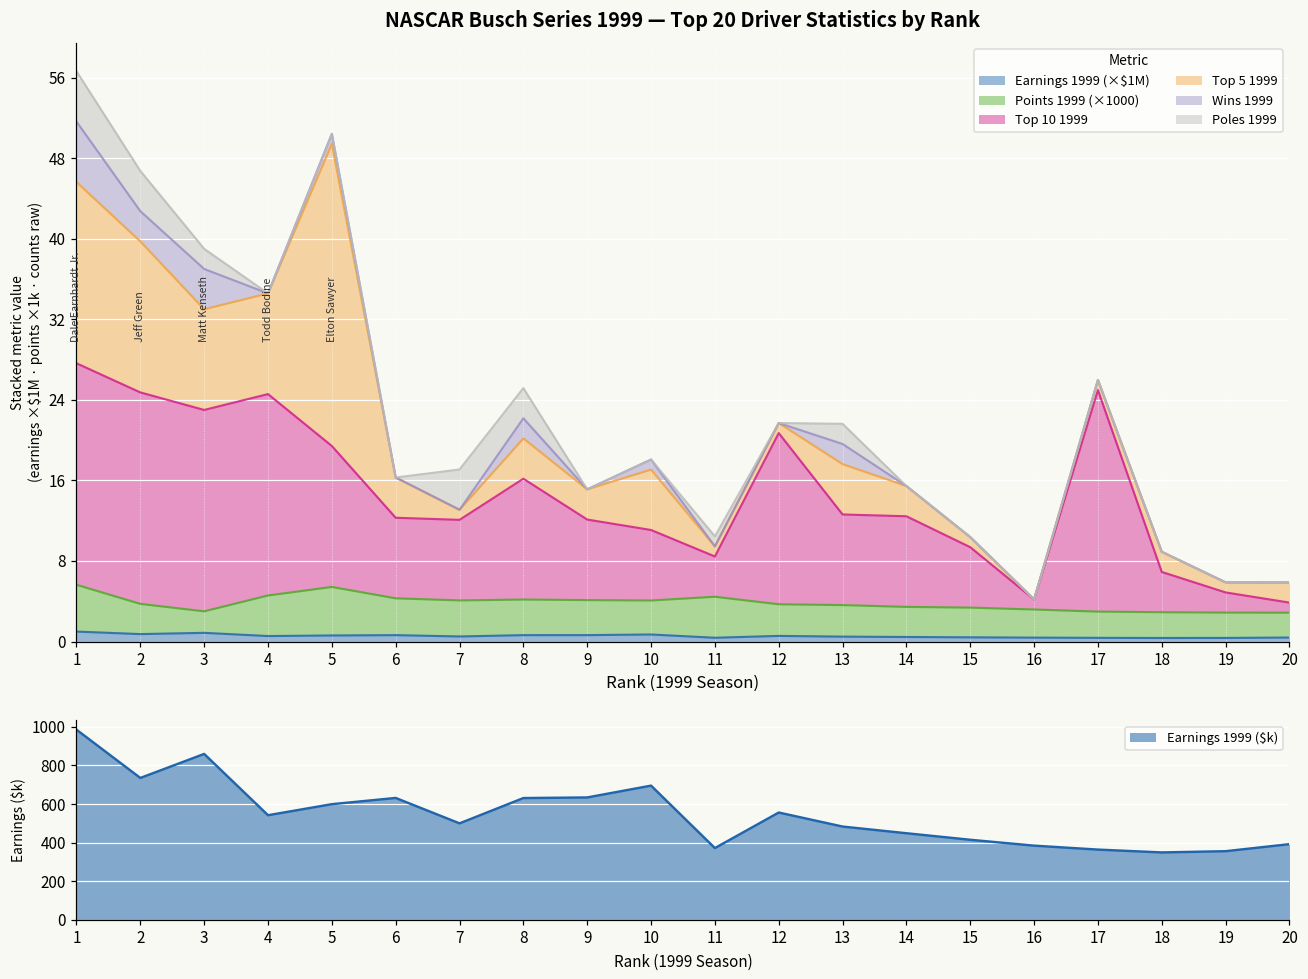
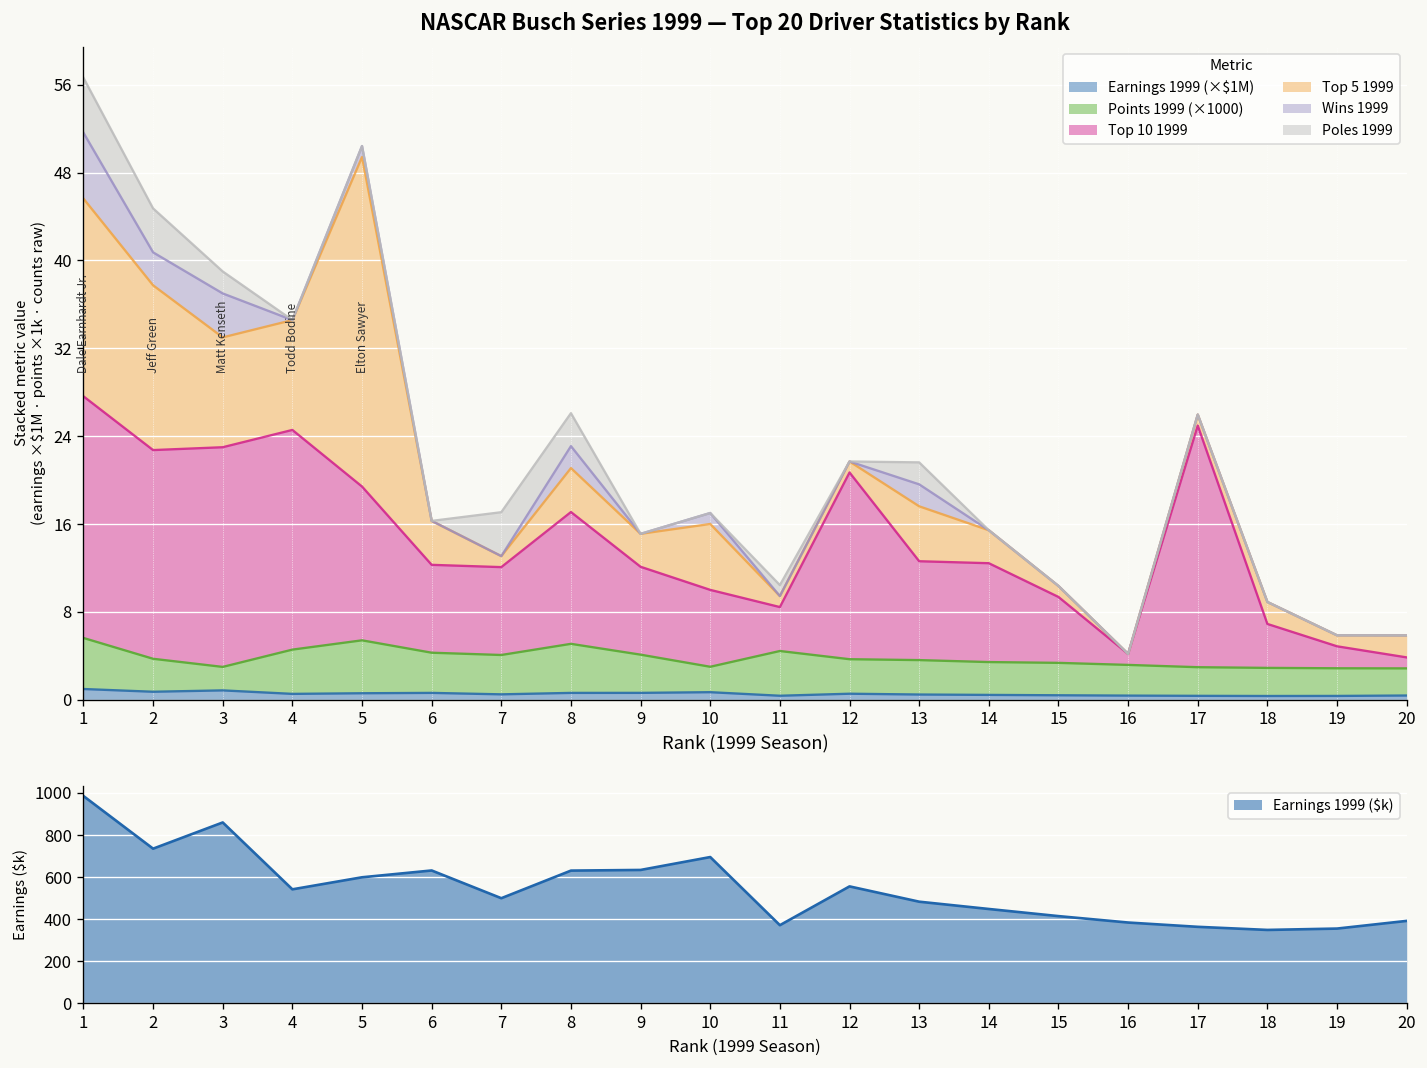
  {
    "NASCAR Busch Series 1999 — Top 20 Driver Statistics by Rank": {
      "Earnings 1999 (×$1M)": {
        "1": 1,
        "2": 1,
        "3": 1,
        "4": 1,
        "5": 1,
        "6": 1,
        "7": 0,
        "8": 1,
        "9": 1,
        "10": 1,
        "11": 0,
        "12": 1,
        "13": 0,
        "14": 0,
        "15": 0,
        "16": 0,
        "17": 0,
        "18": 0,
        "19": 0,
        "20": 0
      },
      "Points 1999 (×1000)": {
        "1": 5,
        "2": 3,
        "3": 2,
        "4": 4,
        "5": 5,
        "6": 4,
        "7": 4,
-       "8": 3.5,
+       "8": 4.5,
        "9": 3,
-       "10": 3,
+       "10": 2,
        "11": 4,
        "12": 3,
        "13": 3,
        "14": 3,
        "15": 3,
        "16": 3,
        "17": 3,
        "18": 3,
        "19": 3,
        "20": 2
      },
      "Top 10 1999": {
        "1": 22,
-       "2": 21,
+       "2": 19,
        "3": 20,
        "4": 20,
        "5": 14,
        "6": 8,
        "7": 8,
        "8": 12,
        "9": 8,
        "10": 7,
        "11": 4,
        "12": 17,
        "13": 9,
        "14": 9,
        "15": 6,
        "17": 22,
        "18": 4,
        "19": 2,
        "20": 1
      },
      "Top 5 1999": {
        "1": 18,
        "2": 15,
        "3": 10,
        "5": 30,
        "8": 4,
        "10": 6,
        "13": 5
      }
    }
  }
